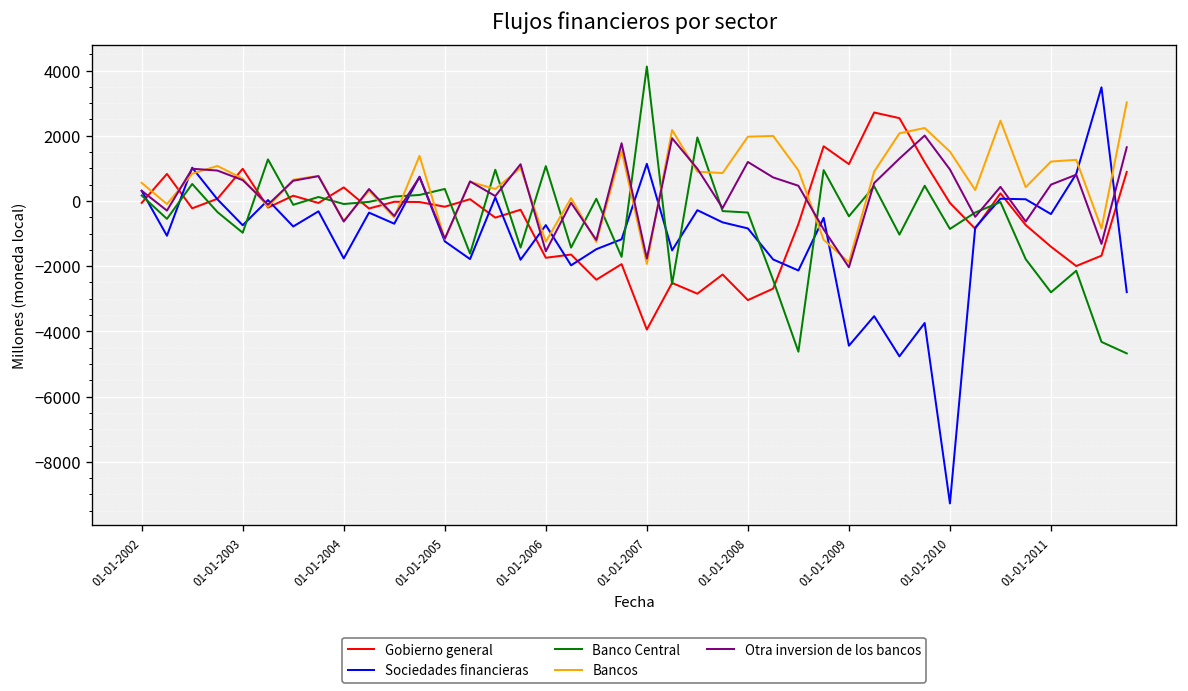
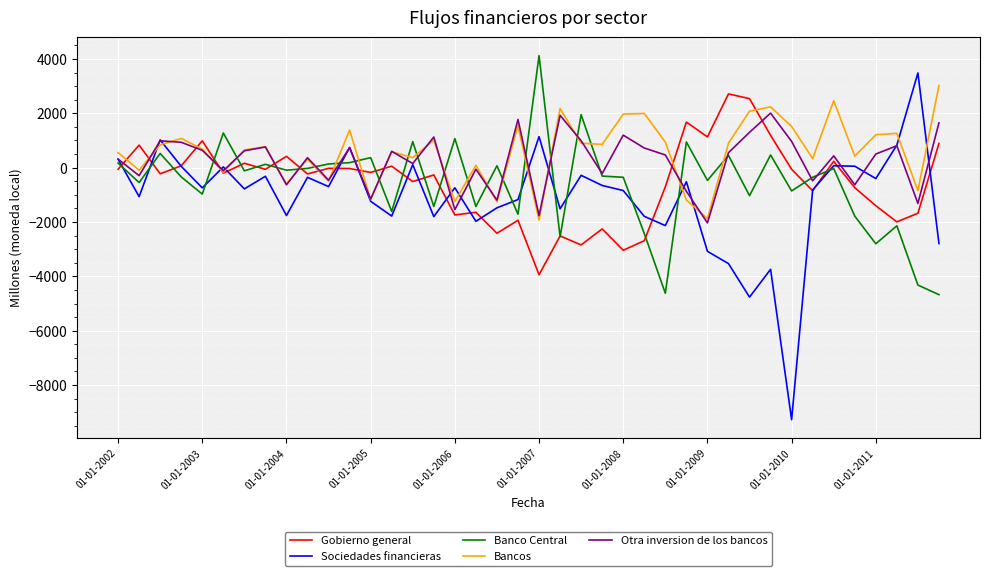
  {
    "Gobierno general": {
      "01-01-2002": -100,
      "01-01-2003": 1000,
      "01-01-2004": 400,
      "01-01-2005": -200,
      "01-01-2006": -1700,
      "01-01-2007": -3900,
      "01-01-2008": -3000,
      "01-01-2009": 1100,
      "01-01-2010": -100,
      "01-01-2011": -1400
    },
    "Sociedades financieras": {
      "01-01-2003": -700,
      "01-01-2004": -1800,
      "01-01-2006": -700,
      "01-01-2007": 1100,
      "01-01-2008": -800,
-     "01-01-2009": -4400,
+     "01-01-2009": -3100,
      "01-01-2010": -9300,
      "01-01-2011": -400
    },
    "Banco Central": {
      "01-01-2002": 200,
      "01-01-2003": -1000,
      "01-01-2004": -100,
      "01-01-2005": 400,
      "01-01-2006": 1100,
      "01-01-2007": 4100,
      "01-01-2008": -400,
      "01-01-2009": -500,
      "01-01-2010": -900,
      "01-01-2011": -2800
    },
    "Bancos": {
      "01-01-2002": 600,
      "01-01-2006": -1200,
      "01-01-2007": -1900,
      "01-01-2008": 2000,
      "01-01-2009": -1900,
      "01-01-2010": 1500,
      "01-01-2011": 1200
    },
    "Otra inversion de los bancos": {
      "01-01-2006": -1500,
      "01-01-2007": -1800,
      "01-01-2008": 1200,
      "01-01-2009": -2000,
      "01-01-2010": 1000,
      "01-01-2011": 500
    }
  }
